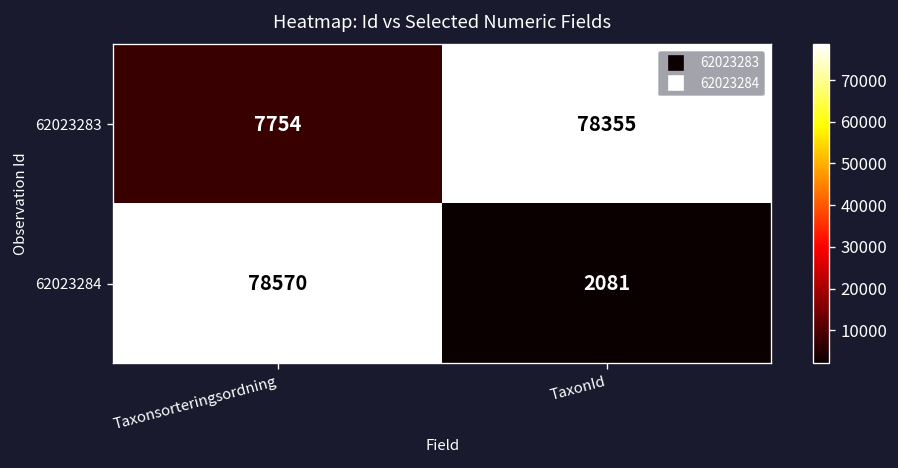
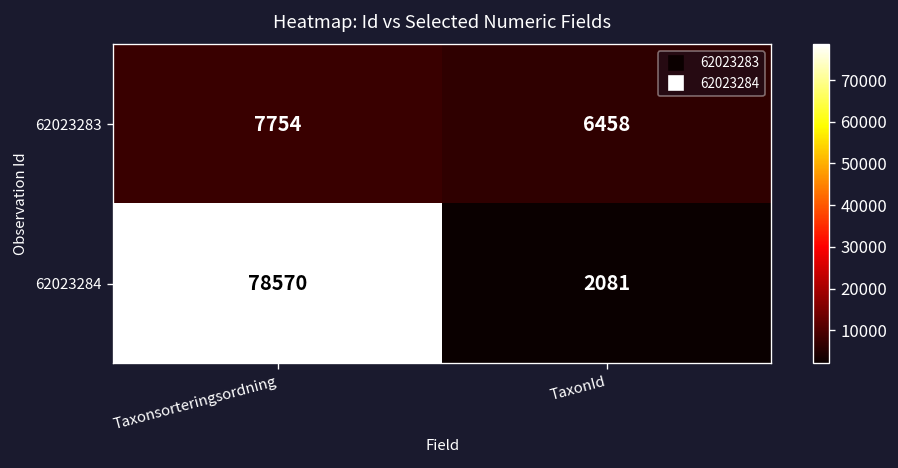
  {
    "62023283": {
      "Taxonsorteringsordning": 7754,
-     "TaxonId": 78355
+     "TaxonId": 6458
    },
    "62023284": {
      "Taxonsorteringsordning": 78570,
      "TaxonId": 2081
    }
  }
